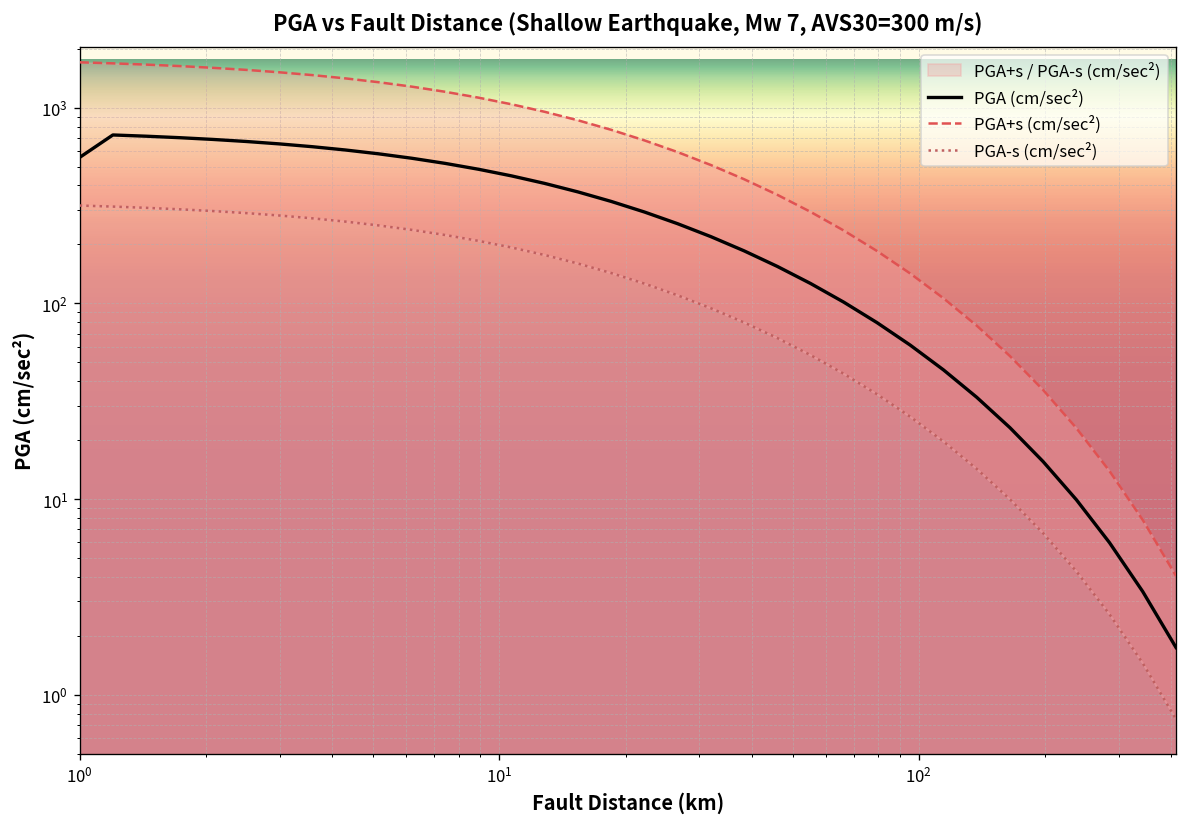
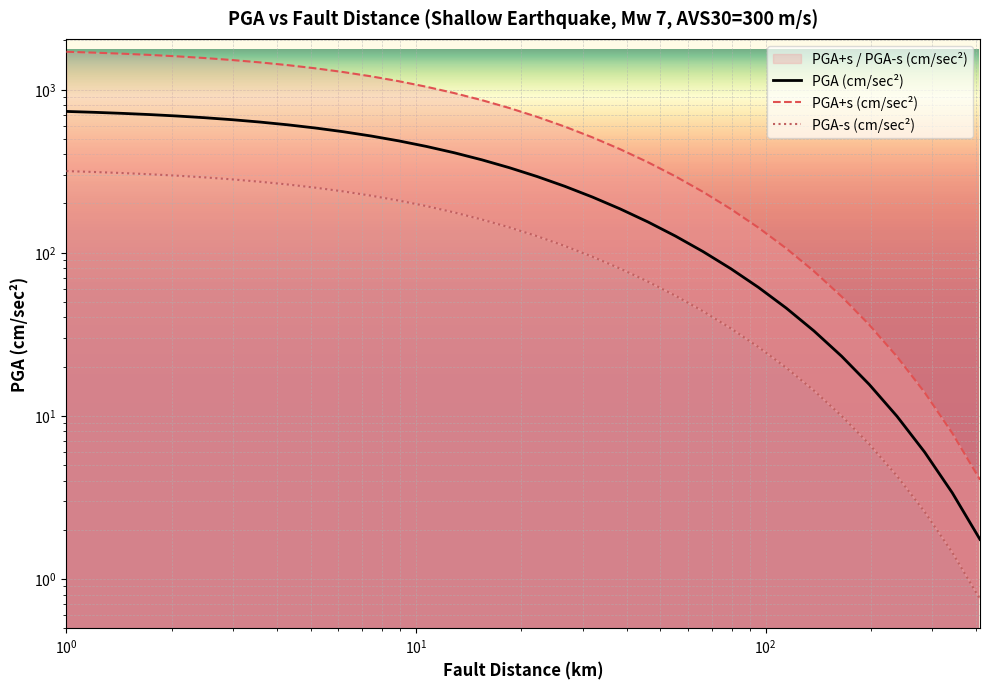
  {
    "PGA (cm/sec²)": {
-     "10^0": 560
+     "10^0": 700
    },
    "PGA+s / PGA-s (cm/sec²)": {
      "10^0": 1700
    },
    "PGA-s (cm/sec²)": {
      "10^0": 320
    }
  }
